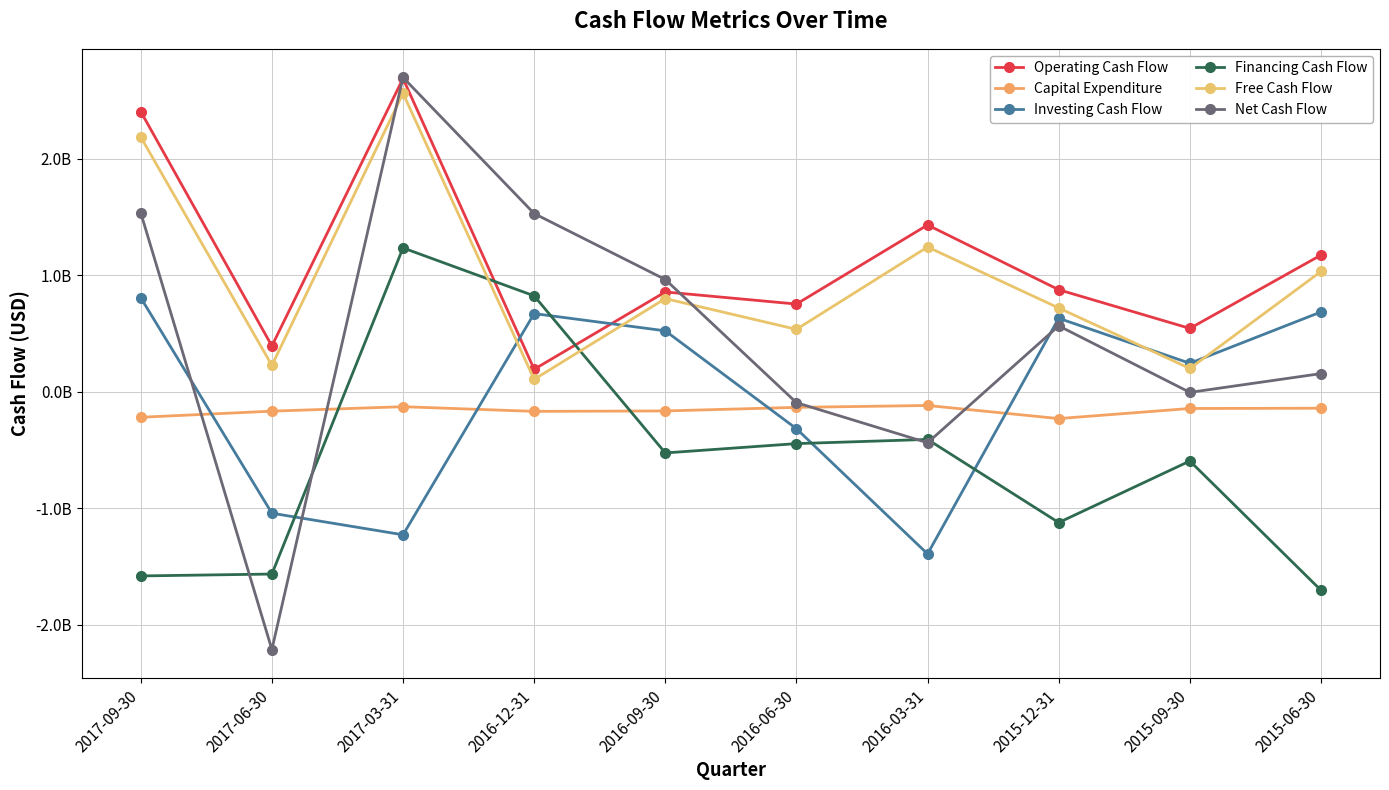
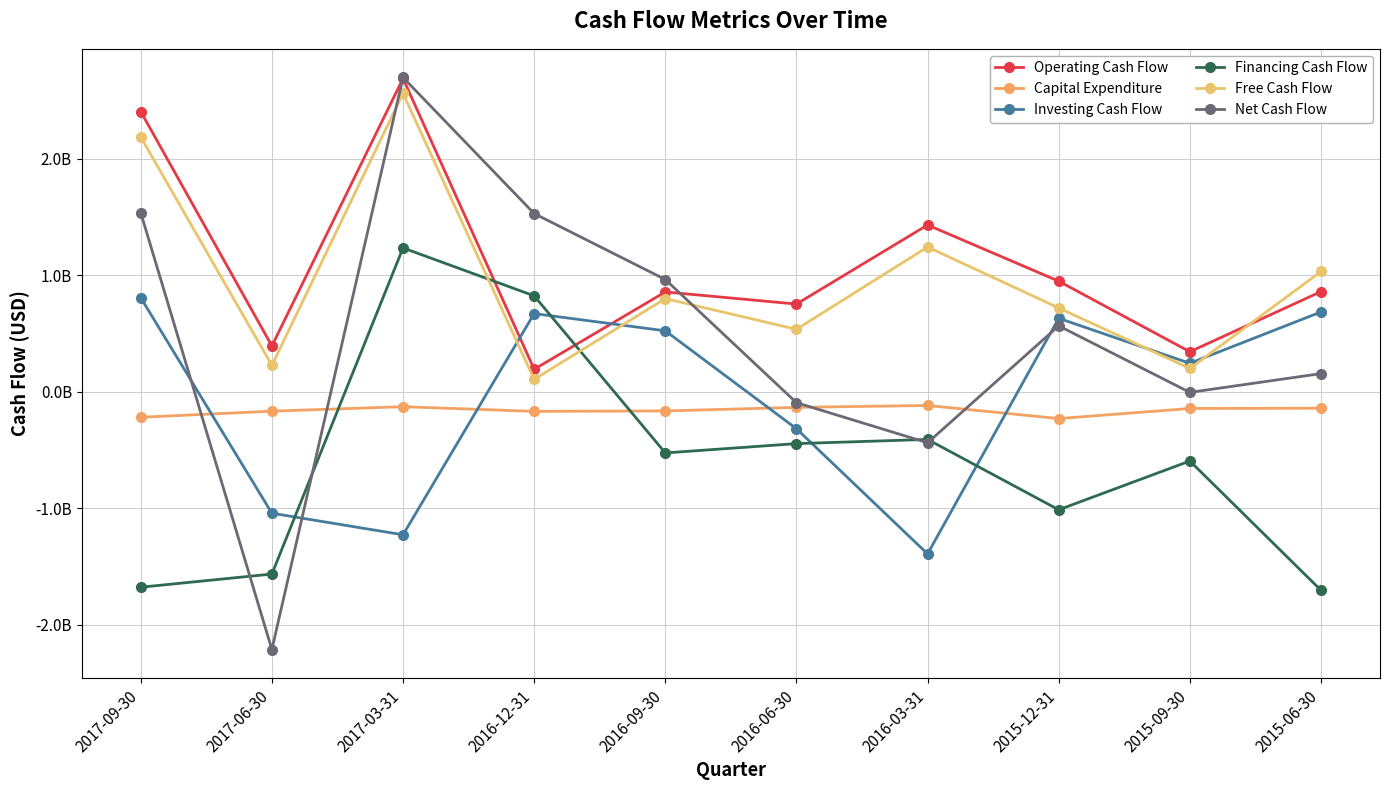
  {
    "Operating Cash Flow": {
      "2017-09-30": 2400000000,
      "2017-06-30": 390000000,
      "2016-12-31": 190000000,
      "2016-09-30": 860000000,
      "2016-06-30": 750000000,
      "2016-03-31": 1430000000,
-     "2015-12-31": 880000000,
-     "2015-09-30": 540000000,
-     "2015-06-30": 1170000000
+     "2015-12-31": 950000000,
+     "2015-09-30": 340000000,
+     "2015-06-30": 860000000
    },
    "Financing Cash Flow": {
-     "2017-09-30": -1580000000,
+     "2017-09-30": -1680000000,
      "2017-06-30": -1560000000,
      "2017-03-31": 1230000000,
      "2016-12-31": 820000000,
      "2016-09-30": -520000000,
      "2016-06-30": -440000000,
      "2016-03-31": -410000000,
-     "2015-12-31": -1120000000,
+     "2015-12-31": -1010000000,
      "2015-09-30": -590000000,
      "2015-06-30": -1700000000
    }
  }
